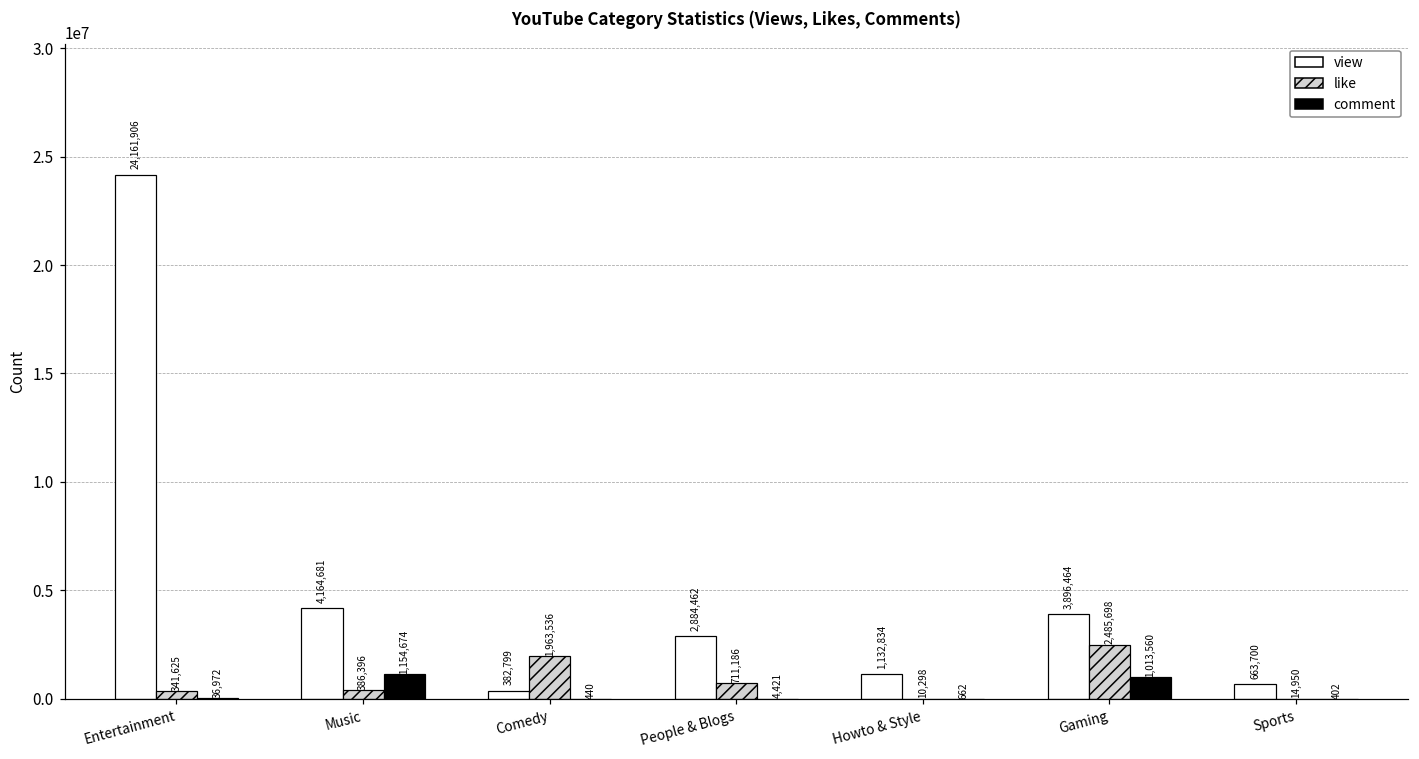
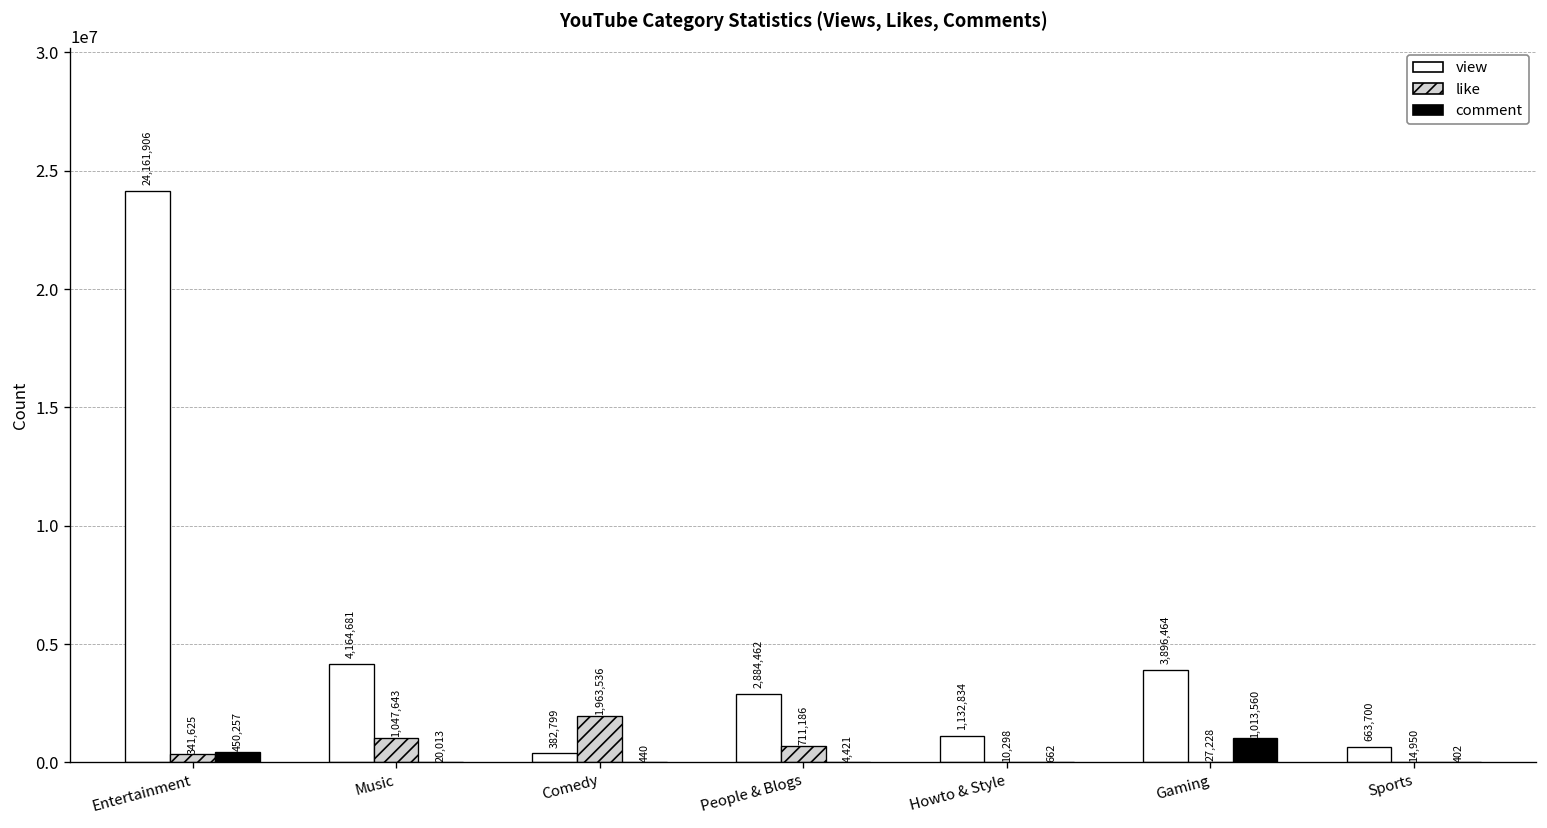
  {
    "view": {
      "Entertainment": "24,161,906",
      "Music": "4,164,681",
      "Comedy": "382,799",
      "People & Blogs": "2,884,462",
      "Howto & Style": "1,132,834",
      "Gaming": "3,896,464",
      "Sports": "663,700"
    },
    "like": {
      "Entertainment": "341,625",
-     "Music": "386,396",
+     "Music": "1,047,643",
      "Comedy": "1,963,536",
      "People & Blogs": "711,186",
      "Howto & Style": "10,298",
-     "Gaming": "2,485,698",
+     "Gaming": "27,228",
      "Sports": "14,950"
    },
    "comment": {
-     "Entertainment": "36,972",
-     "Music": "1,154,674",
+     "Entertainment": "450,257",
+     "Music": "20,013",
      "Comedy": "440",
      "People & Blogs": "4,421",
      "Howto & Style": "662",
      "Gaming": "1,013,560",
      "Sports": "402"
    }
  }
